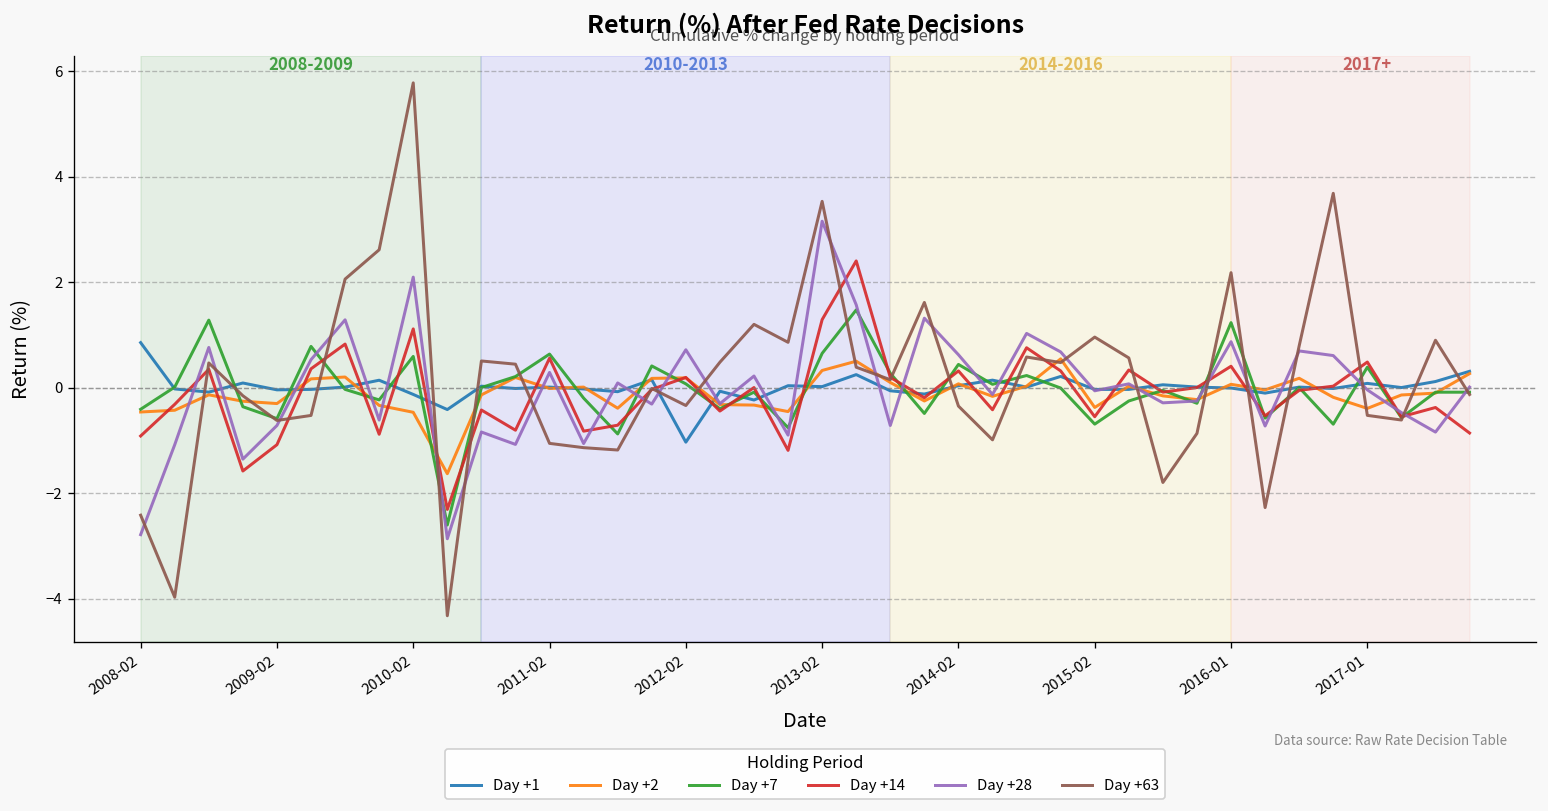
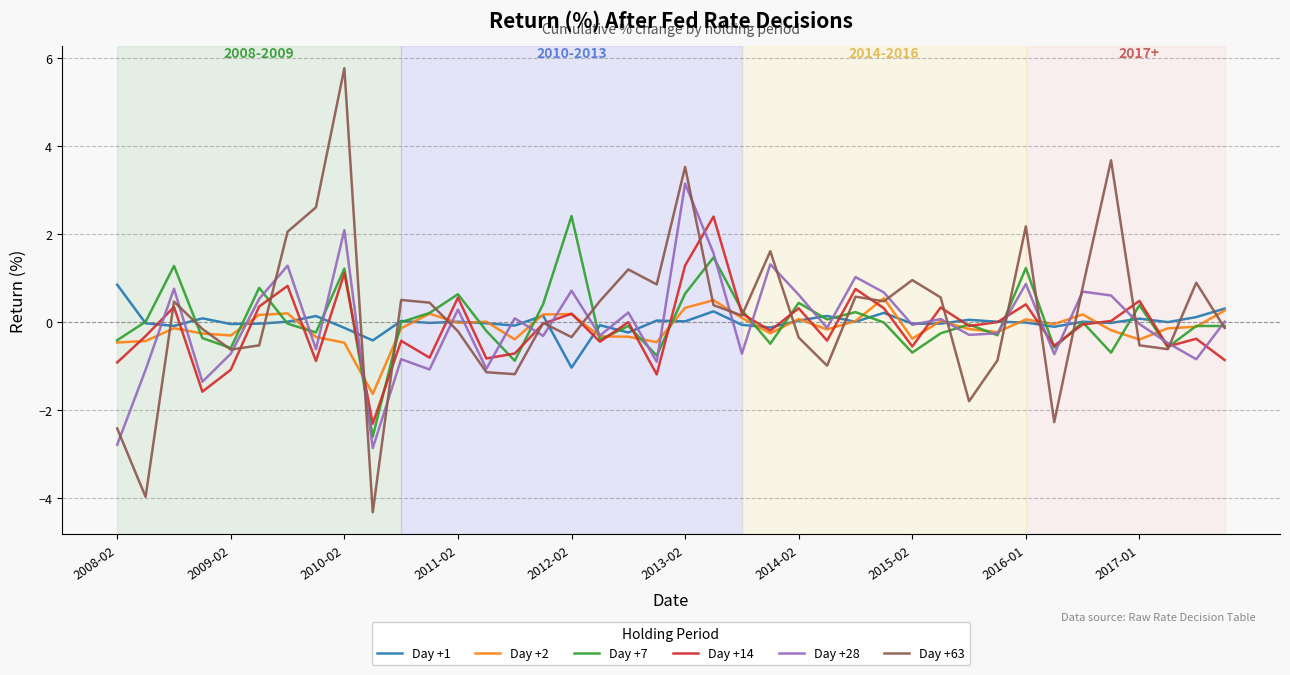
  {
    "Day +1": {
      "2008-02": 0.9,
      "2009-02": 0.0,
      "2010-02": -0.1,
      "2012-02": -1.0,
      "2013-02": 0.0,
      "2016-01": 0.0,
      "2017-01": 0.1
    },
    "Day +2": {
      "2009-02": -0.3,
      "2010-02": -0.5,
      "2013-02": 0.3,
      "2015-02": -0.4,
      "2016-01": 0.1,
      "2017-01": -0.4
    },
    "Day +7": {
-     "2010-02": 0.6,
+     "2010-02": 1.2,
      "2011-02": 0.6,
-     "2012-02": 0.1,
+     "2012-02": 2.4,
      "2013-02": 0.6,
      "2014-02": 0.4,
      "2015-02": -0.7,
      "2016-01": 1.2,
      "2017-01": 0.4
    },
    "Day +14": {
      "2008-02": -0.9,
      "2009-02": -1.1,
      "2010-02": 1.1,
      "2011-02": 0.6,
      "2013-02": 1.3,
      "2014-02": 0.3,
      "2015-02": -0.6,
      "2016-01": 0.4,
      "2017-01": 0.5
    },
    "Day +28": {
      "2008-02": -2.8,
      "2009-02": -0.7,
      "2010-02": 2.1,
      "2011-02": 0.3,
      "2012-02": 0.7,
      "2013-02": 3.2,
      "2014-02": 0.6,
      "2016-01": 0.9,
      "2017-01": 0.0
    },
    "Day +63": {
      "2008-02": -2.4,
      "2010-02": 5.8,
-     "2011-02": -1.1,
+     "2011-02": -0.2,
      "2012-02": -0.3,
      "2013-02": 3.5,
      "2014-02": -0.4,
      "2015-02": 1.0,
      "2016-01": 2.2,
      "2017-01": -0.5
    }
  }
